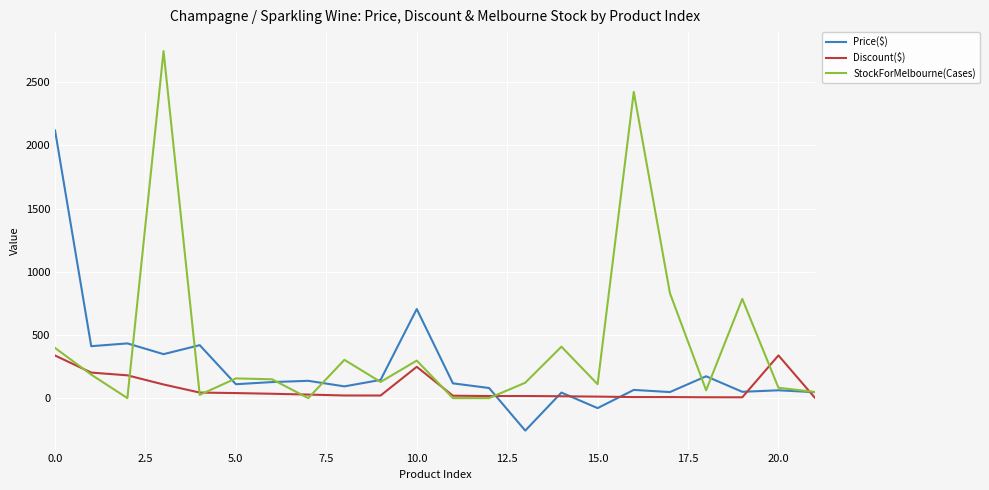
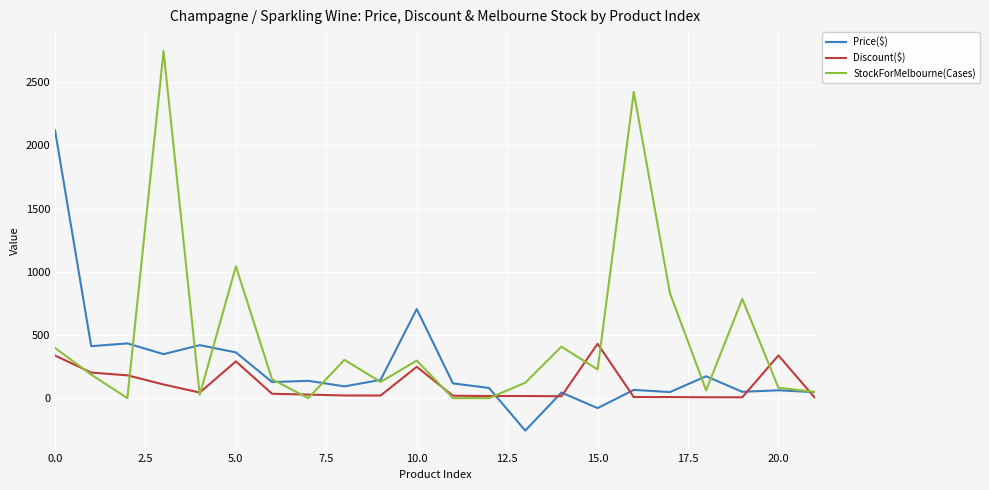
  {
    "Price($)": {
      "0.0": 2120,
-     "5.0": 110,
+     "5.0": 360,
      "10.0": 710,
      "15.0": -80
    },
    "Discount($)": {
      "0.0": 340,
-     "5.0": 40,
+     "5.0": 290,
      "10.0": 250,
-     "15.0": 10,
+     "15.0": 430,
      "20.0": 340
    },
    "StockForMelbourne(Cases)": {
      "0.0": 400,
-     "5.0": 160,
+     "5.0": 1040,
      "10.0": 300,
-     "15.0": 110
+     "15.0": 230
    }
  }
